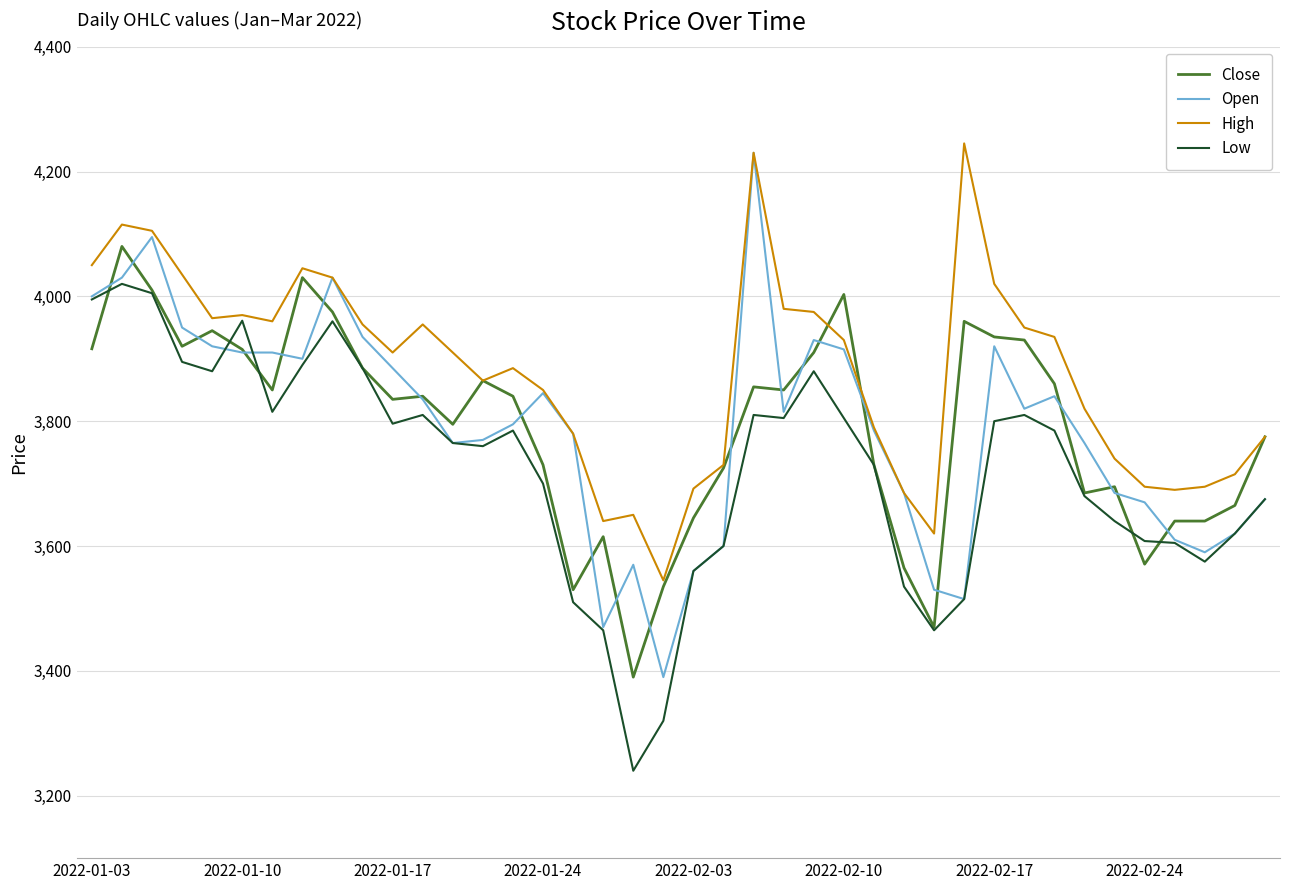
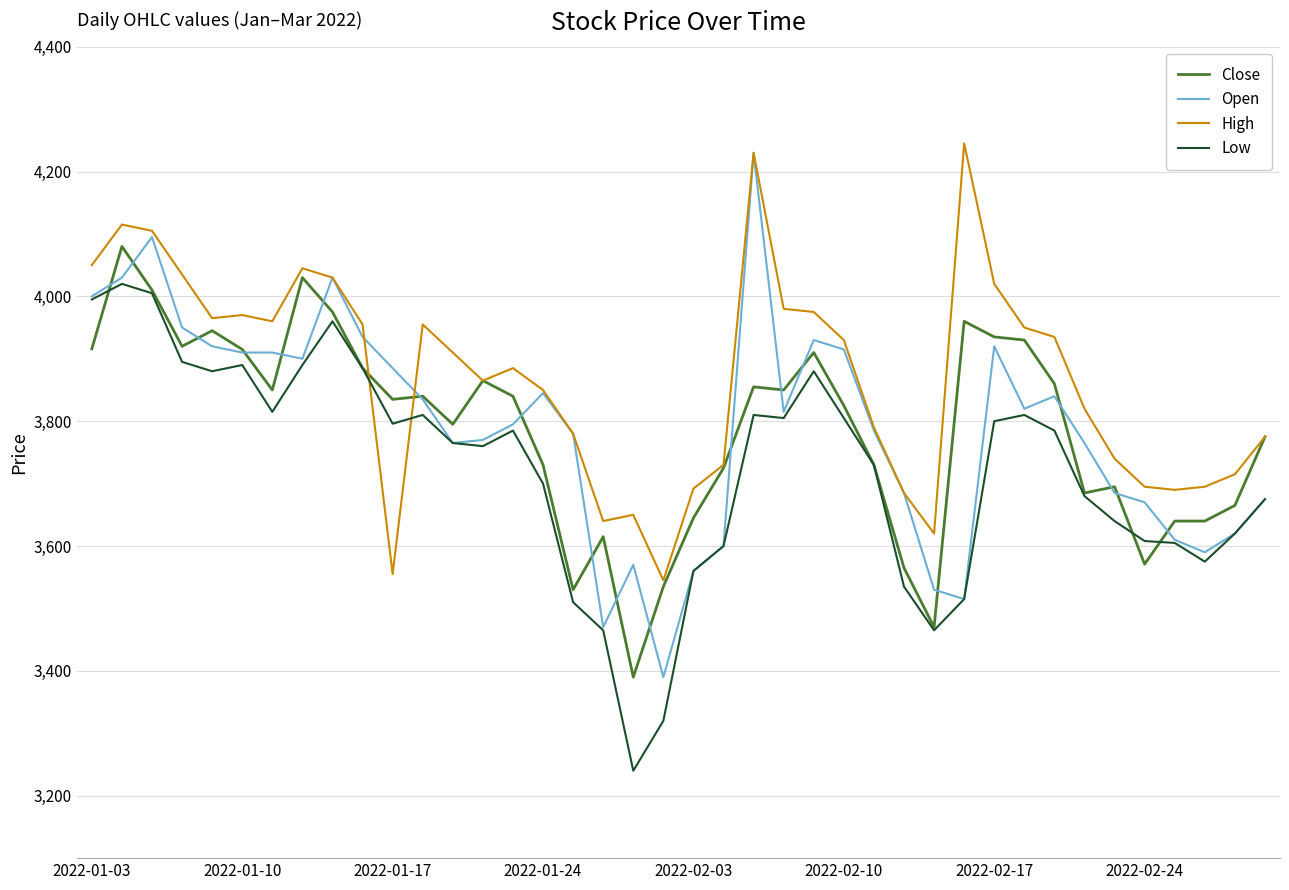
  {
    "Close": {
      "2022-01-03": "3,920",
      "2022-01-10": "3,920",
      "2022-01-17": "3,840",
      "2022-01-24": "3,730",
      "2022-02-03": "3,650",
-     "2022-02-10": "4,000",
+     "2022-02-10": "3,830",
      "2022-02-17": "3,940",
      "2022-02-24": "3,570"
    },
    "Open": {
      "2022-01-03": "4,000",
      "2022-01-10": "3,910",
      "2022-01-17": "3,890",
      "2022-01-24": "3,850",
      "2022-02-10": "3,920",
      "2022-02-17": "3,920",
      "2022-02-24": "3,670"
    },
    "High": {
      "2022-01-03": "4,050",
      "2022-01-10": "3,970",
-     "2022-01-17": "3,910",
+     "2022-01-17": "3,560",
      "2022-01-24": "3,850",
      "2022-02-03": "3,690",
      "2022-02-10": "3,930",
      "2022-02-17": "4,020",
      "2022-02-24": "3,700"
    },
    "Low": {
      "2022-01-03": "4,000",
-     "2022-01-10": "3,960",
+     "2022-01-10": "3,890",
      "2022-01-17": "3,800",
      "2022-01-24": "3,700",
      "2022-02-10": "3,810",
      "2022-02-17": "3,800",
      "2022-02-24": "3,610"
    }
  }
